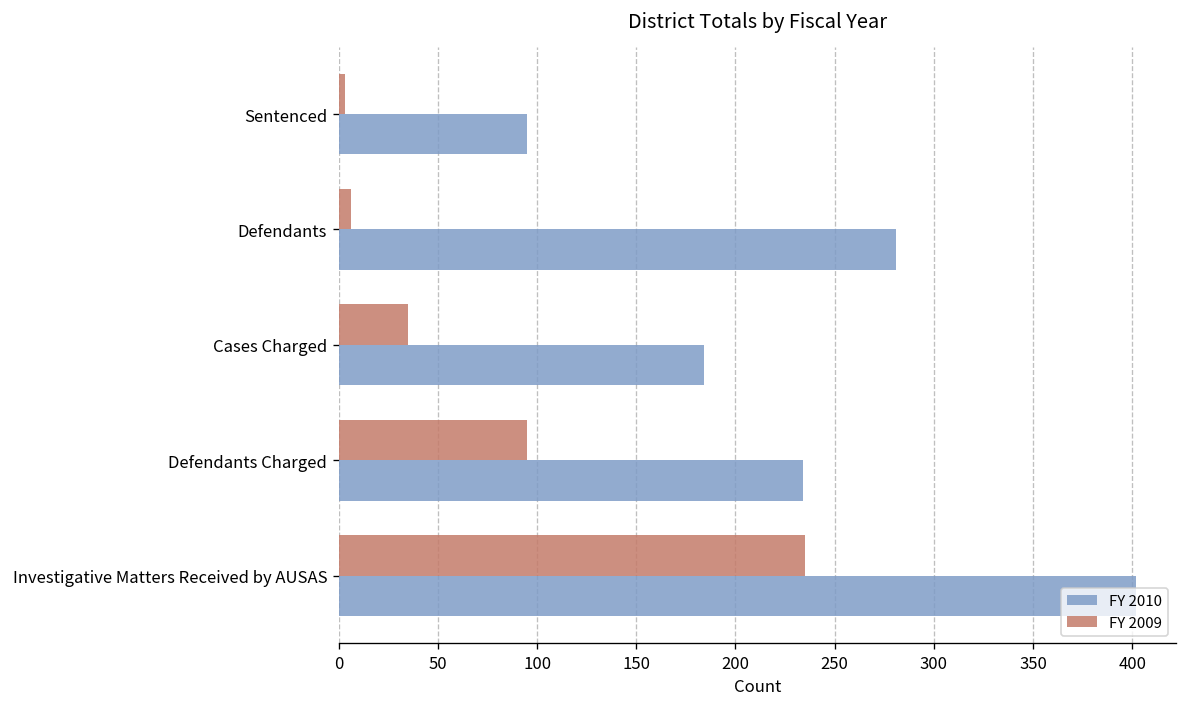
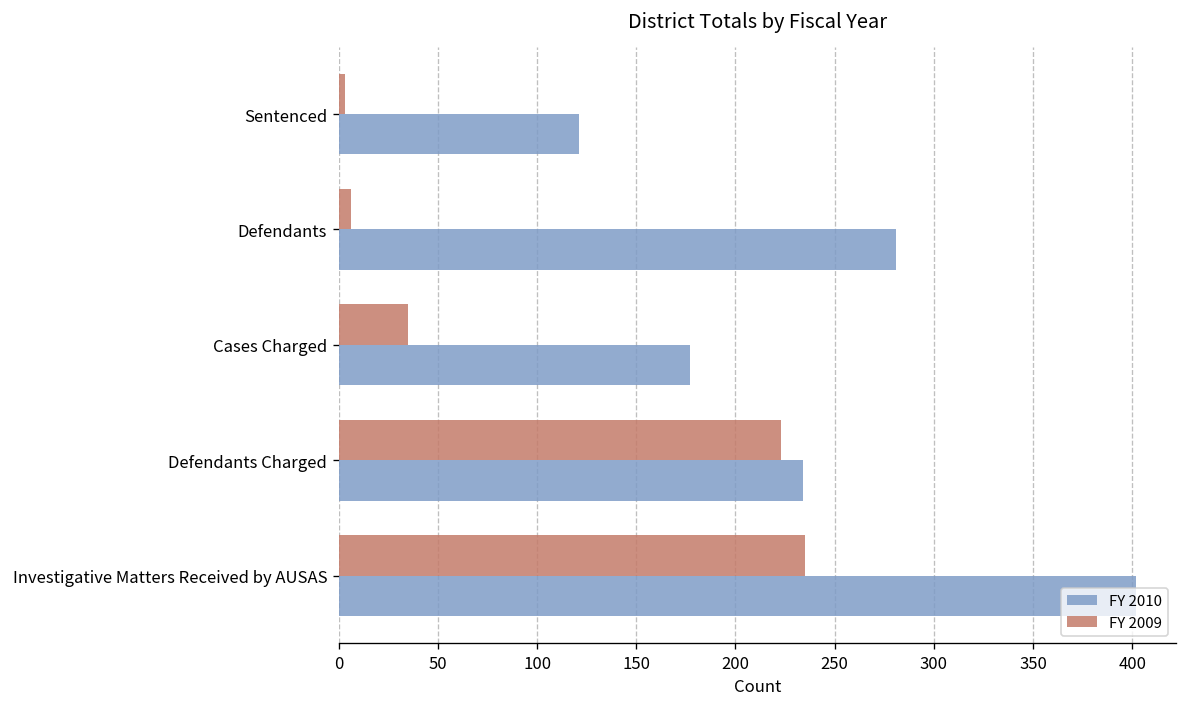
  {
    "FY 2010": {
-     "Sentenced": 95,
+     "Sentenced": 121,
      "Defendants": 281,
-     "Cases Charged": 184,
+     "Cases Charged": 177,
      "Defendants Charged": 234
    },
    "FY 2009": {
      "Sentenced": 3,
      "Defendants": 6,
      "Cases Charged": 35,
-     "Defendants Charged": 95,
+     "Defendants Charged": 223,
      "Investigative Matters Received by AUSAS": 235
    }
  }
